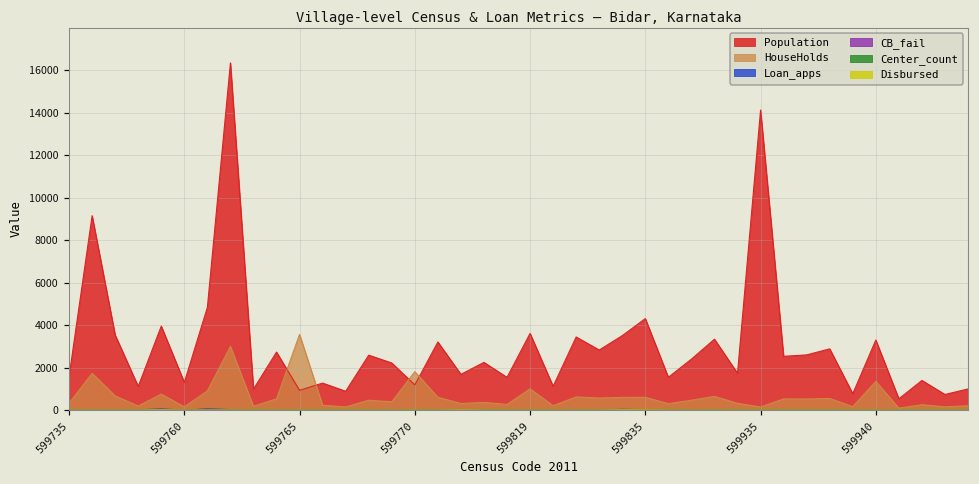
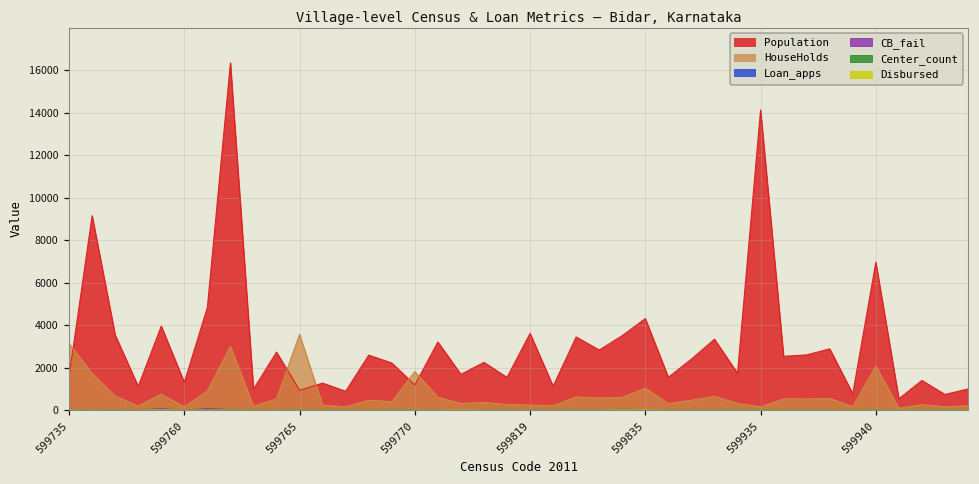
  {
    "Population": {
      "599735": 1600,
      "599760": 1300,
      "599765": 900,
      "599770": 1200,
      "599819": 3600,
      "599835": 4300,
      "599935": 14100,
-     "599940": 3300
+     "599940": 7000
    },
    "HouseHolds": {
-     "599735": 300,
+     "599735": 3100,
      "599760": 200,
      "599765": 3600,
      "599770": 1800,
-     "599819": 1000,
-     "599835": 600,
+     "599819": 200,
+     "599835": 1000,
      "599935": 100,
-     "599940": 1300
+     "599940": 2100
    }
  }
